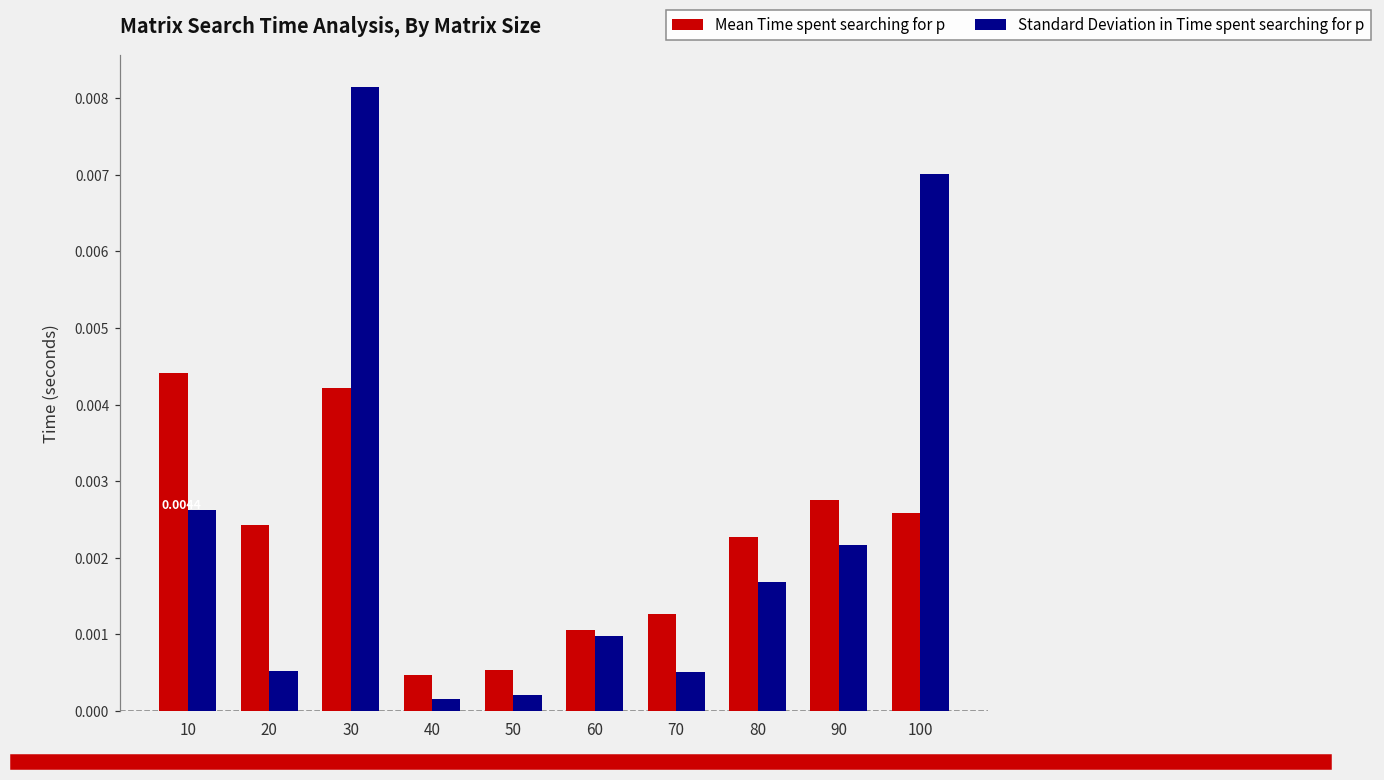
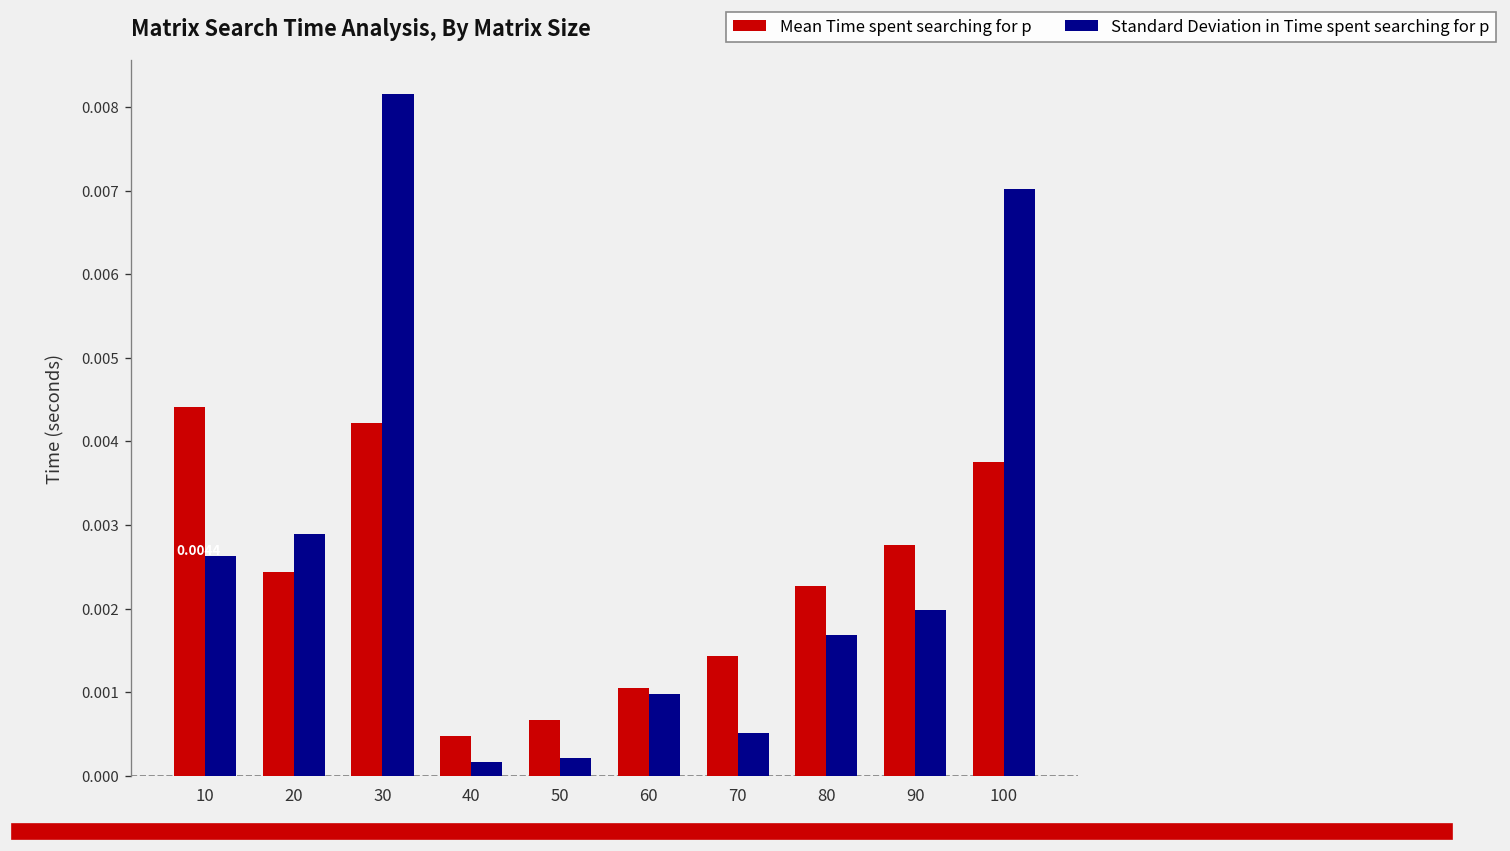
  {
    "Mean Time spent searching for p": {
      "20": 0.0024,
      "30": 0.0042,
      "40": 0.0005,
-     "50": 0.0005,
+     "50": 0.0007,
      "60": 0.0011,
-     "70": 0.0013,
+     "70": 0.0014,
      "80": 0.0023,
      "90": 0.0028,
-     "100": 0.0026
+     "100": 0.0038
    },
    "Standard Deviation in Time spent searching for p": {
      "10": 0.0026,
-     "20": 0.0005,
+     "20": 0.0029,
      "30": 0.0082,
      "40": 0.0002,
      "50": 0.0002,
      "60": 0.0010,
      "70": 0.0005,
      "80": 0.0017,
-     "90": 0.0022,
+     "90": 0.0020,
      "100": 0.0070
    }
  }
